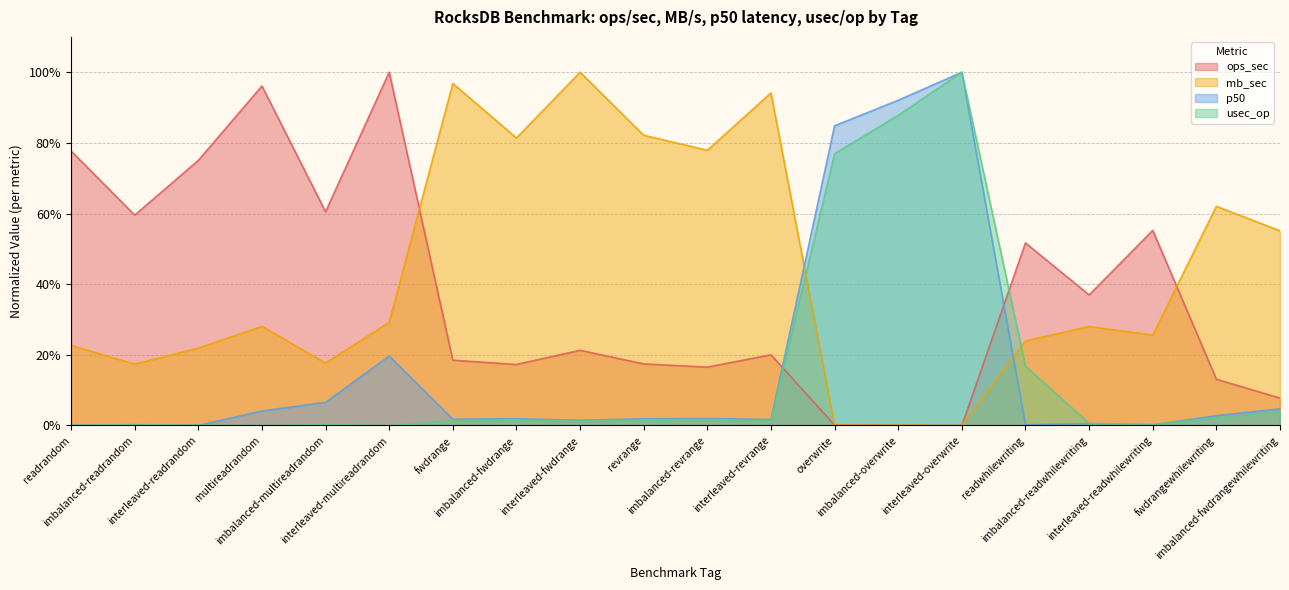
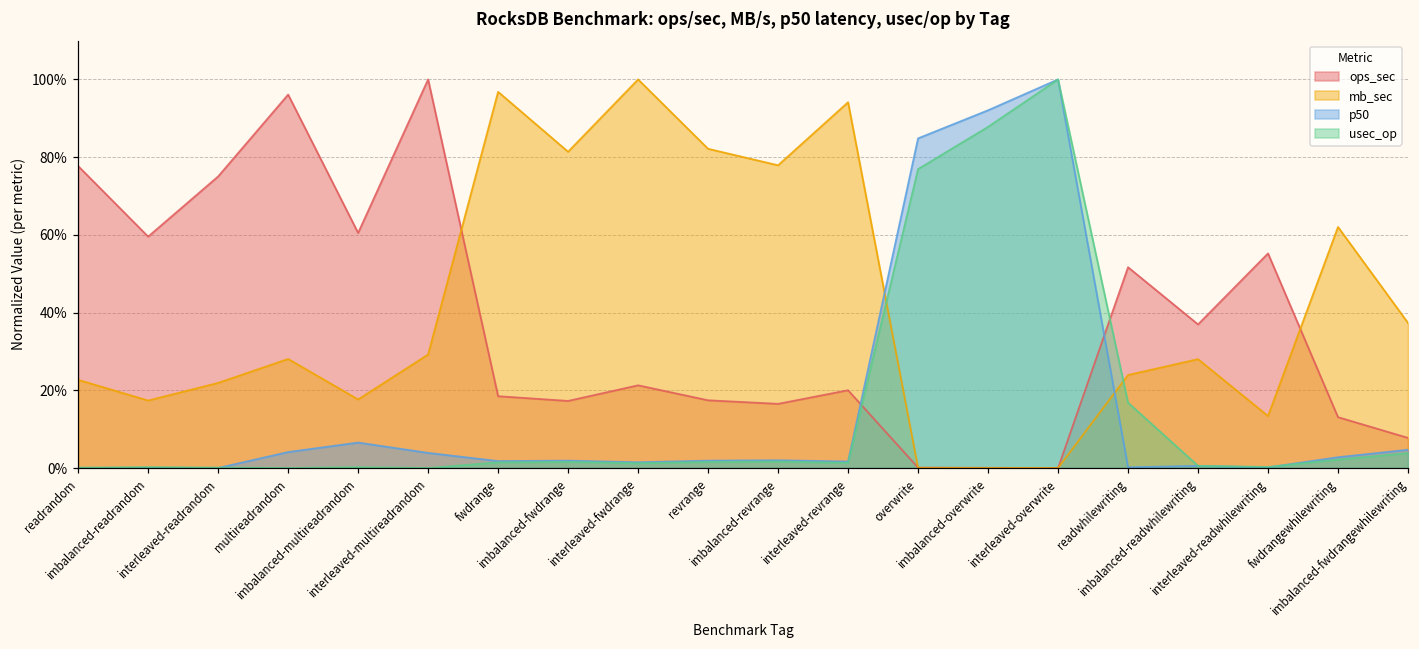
  {
    "ops_sec": {
      "readrandom": "78%",
      "imbalanced-readrandom": "60%",
      "interleaved-readrandom": "75%",
      "multireadrandom": "96%",
      "imbalanced-multireadrandom": "61%",
      "interleaved-multireadrandom": "100%",
      "fwdrange": "18%",
      "imbalanced-fwdrange": "17%",
      "interleaved-fwdrange": "21%",
      "revrange": "17%",
      "imbalanced-revrange": "17%",
      "interleaved-revrange": "20%",
      "readwhilewriting": "52%",
      "imbalanced-readwhilewriting": "37%",
      "interleaved-readwhilewriting": "55%",
      "fwdrangewhilewriting": "13%",
      "imbalanced-fwdrangewhilewriting": "8%"
    },
    "mb_sec": {
      "readrandom": "23%",
      "imbalanced-readrandom": "17%",
      "interleaved-readrandom": "22%",
      "multireadrandom": "28%",
      "imbalanced-multireadrandom": "18%",
      "interleaved-multireadrandom": "29%",
      "fwdrange": "97%",
      "imbalanced-fwdrange": "81%",
      "interleaved-fwdrange": "100%",
      "revrange": "82%",
      "imbalanced-revrange": "78%",
      "interleaved-revrange": "94%",
      "readwhilewriting": "24%",
      "imbalanced-readwhilewriting": "28%",
-     "interleaved-readwhilewriting": "26%",
+     "interleaved-readwhilewriting": "13%",
      "fwdrangewhilewriting": "62%",
-     "imbalanced-fwdrangewhilewriting": "55%"
+     "imbalanced-fwdrangewhilewriting": "37%"
    },
    "p50": {
      "multireadrandom": "4%",
      "imbalanced-multireadrandom": "7%",
-     "interleaved-multireadrandom": "20%",
+     "interleaved-multireadrandom": "4%",
      "overwrite": "85%",
      "imbalanced-overwrite": "92%",
      "readwhilewriting": "0%",
      "imbalanced-fwdrangewhilewriting": "5%"
    },
    "usec_op": {
      "multireadrandom": "0%",
      "imbalanced-multireadrandom": "0%",
      "interleaved-multireadrandom": "0%",
      "overwrite": "77%",
      "imbalanced-overwrite": "88%",
      "readwhilewriting": "17%",
      "imbalanced-fwdrangewhilewriting": "4%"
    }
  }
